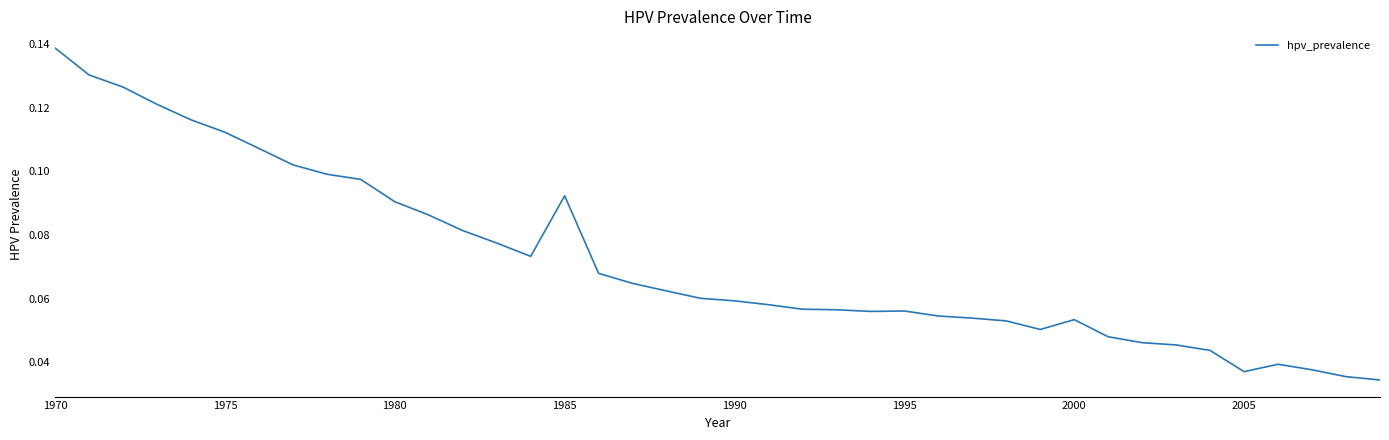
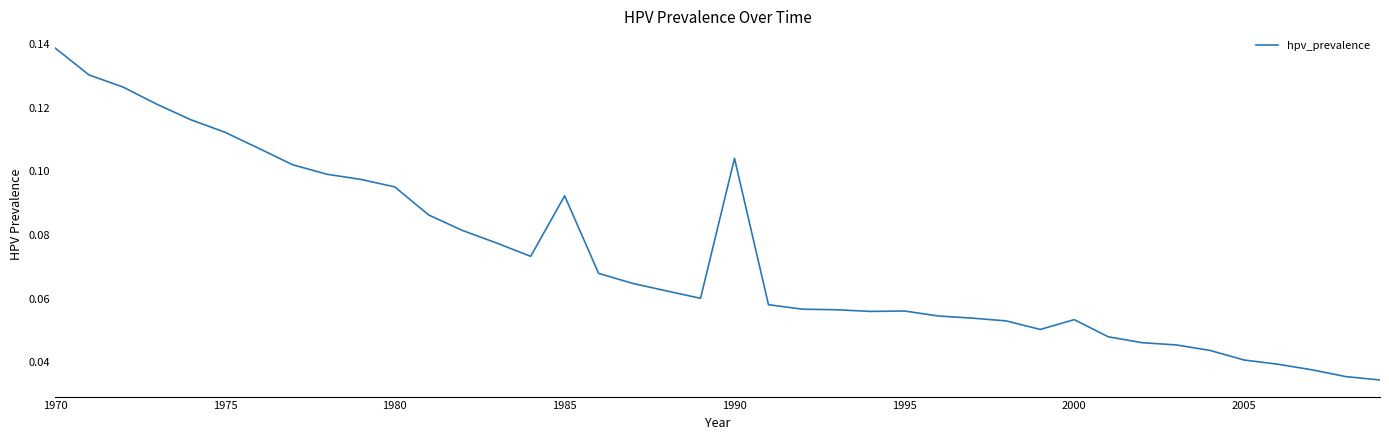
  {
    "1970": 0.139,
    "1975": 0.112,
-   "1980": 0.091,
+   "1980": 0.095,
    "1985": 0.092,
-   "1990": 0.059,
+   "1990": 0.104,
    "1995": 0.056,
    "2000": 0.053,
-   "2005": 0.037
+   "2005": 0.041
  }
